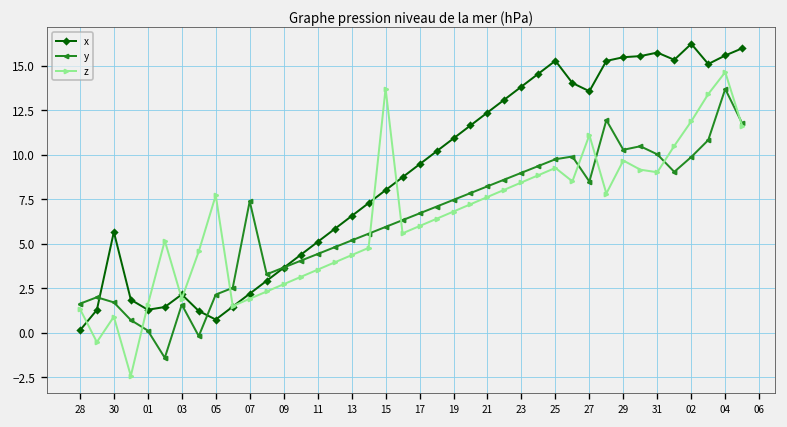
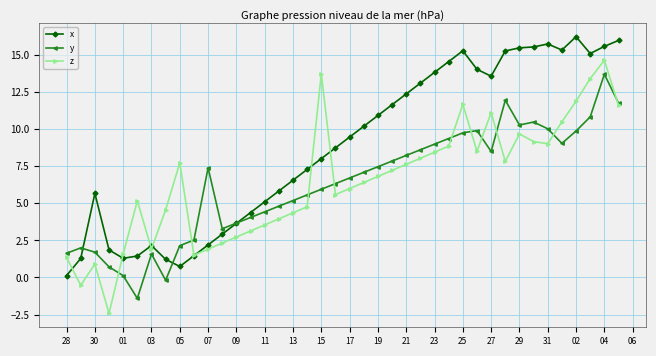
  {
    "x": {
      "28": 0.1,
      "30": 5.7,
      "01": 1.3,
      "03": 2.2,
      "05": 0.7,
      "07": 2.2,
      "11": 5.1,
      "13": 6.6,
      "15": 8.0,
      "17": 9.5,
      "19": 10.9,
      "21": 12.4,
      "23": 13.8,
      "25": 15.3,
      "27": 13.6,
      "29": 15.5,
      "31": 15.8,
      "02": 16.2,
      "04": 15.6
    },
    "y": {
      "28": 1.6,
      "30": 1.7,
      "01": 0.1,
      "03": 1.6,
      "05": 2.1,
      "07": 7.4,
      "11": 4.4,
      "13": 5.2,
      "15": 5.9,
      "17": 6.7,
      "19": 7.5,
      "21": 8.2,
      "23": 9.0,
      "25": 9.8,
      "27": 8.5,
      "29": 10.3,
      "31": 10.0,
      "02": 9.9,
      "04": 13.7
    },
    "z": {
      "28": 1.3,
      "30": 0.9,
      "01": 1.6,
      "03": 1.9,
      "05": 7.7,
      "07": 1.9,
      "09": 2.7,
      "11": 3.5,
      "13": 4.4,
      "15": 13.7,
      "17": 6.0,
      "19": 6.8,
      "21": 7.6,
      "23": 8.4,
-     "25": 9.3,
+     "25": 11.7,
      "27": 11.1,
      "29": 9.7,
      "31": 9.0,
      "02": 11.9,
      "04": 14.7
    }
  }
